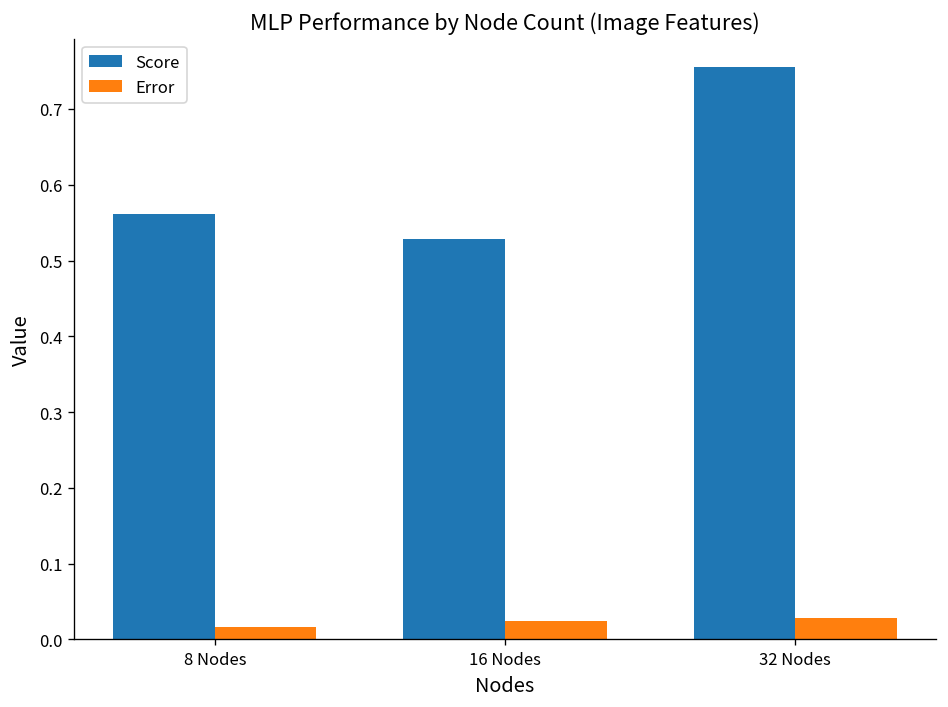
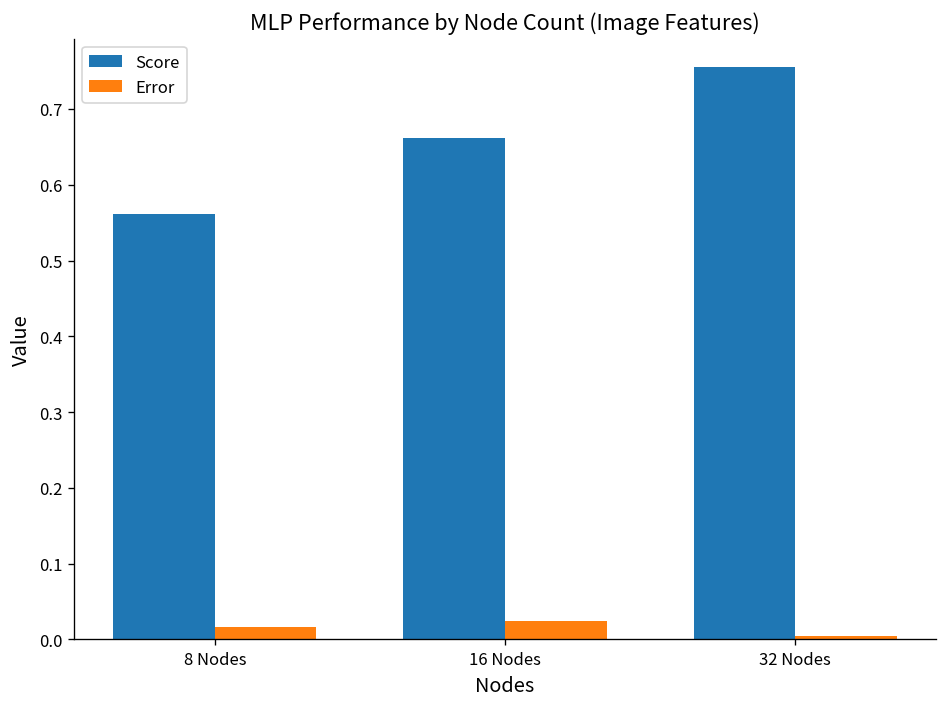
  {
    "Score": {
      "8 Nodes": 0.56,
-     "16 Nodes": 0.53,
+     "16 Nodes": 0.66,
      "32 Nodes": 0.76
    },
    "Error": {
      "8 Nodes": 0.02,
      "16 Nodes": 0.03,
-     "32 Nodes": 0.03
+     "32 Nodes": 0.00
    }
  }
